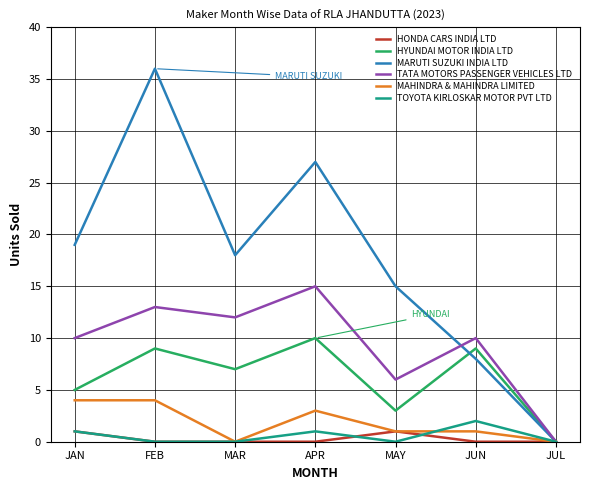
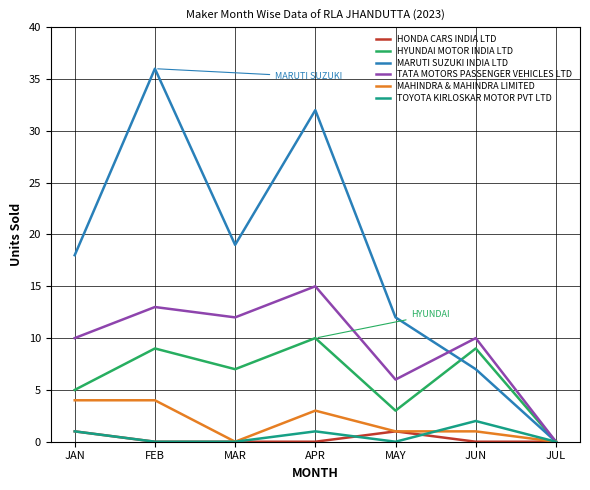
  {
    "HONDA CARS INDIA LTD": {
      "APR": 0,
      "JUN": 0
    },
    "MARUTI SUZUKI INDIA LTD": {
-     "JAN": 19,
+     "JAN": 18,
      "FEB": 36,
-     "MAR": 18,
-     "APR": 27,
-     "MAY": 15,
-     "JUN": 8
+     "MAR": 19,
+     "APR": 32,
+     "MAY": 12,
+     "JUN": 7
    },
    "TATA MOTORS PASSENGER VEHICLES LTD": {
      "JAN": 10,
      "FEB": 13,
      "MAR": 12,
      "APR": 15,
      "MAY": 6,
      "JUN": 10
    },
    "MAHINDRA & MAHINDRA LIMITED": {
      "JAN": 4,
      "FEB": 4,
      "APR": 3,
      "JUN": 1
    }
  }
